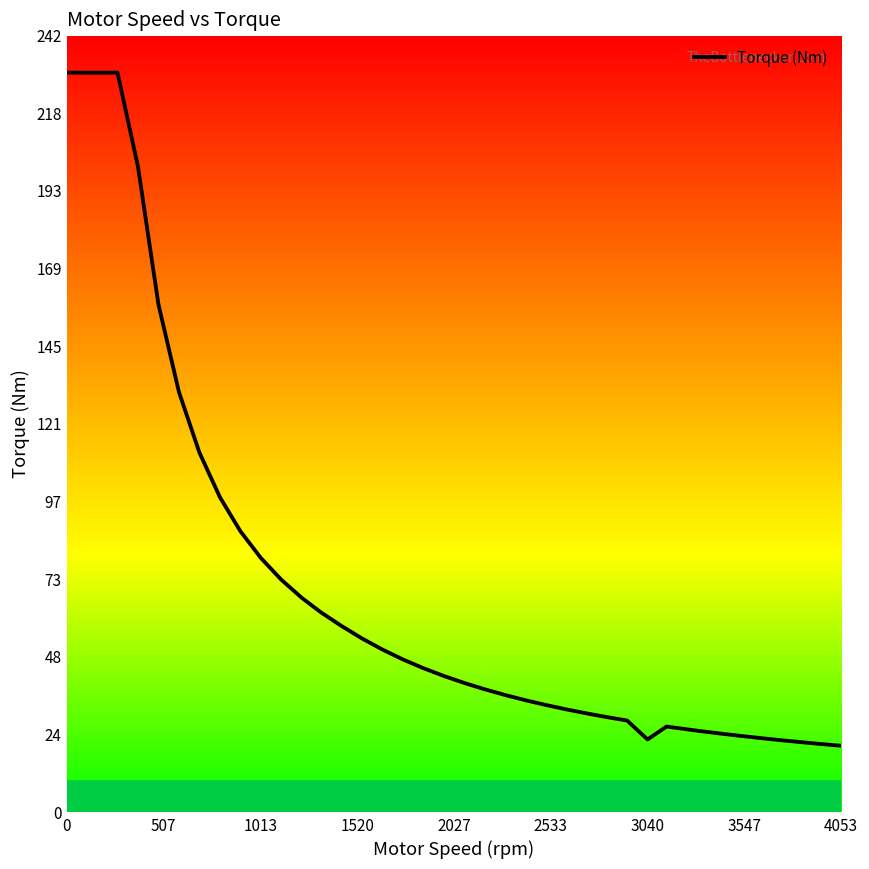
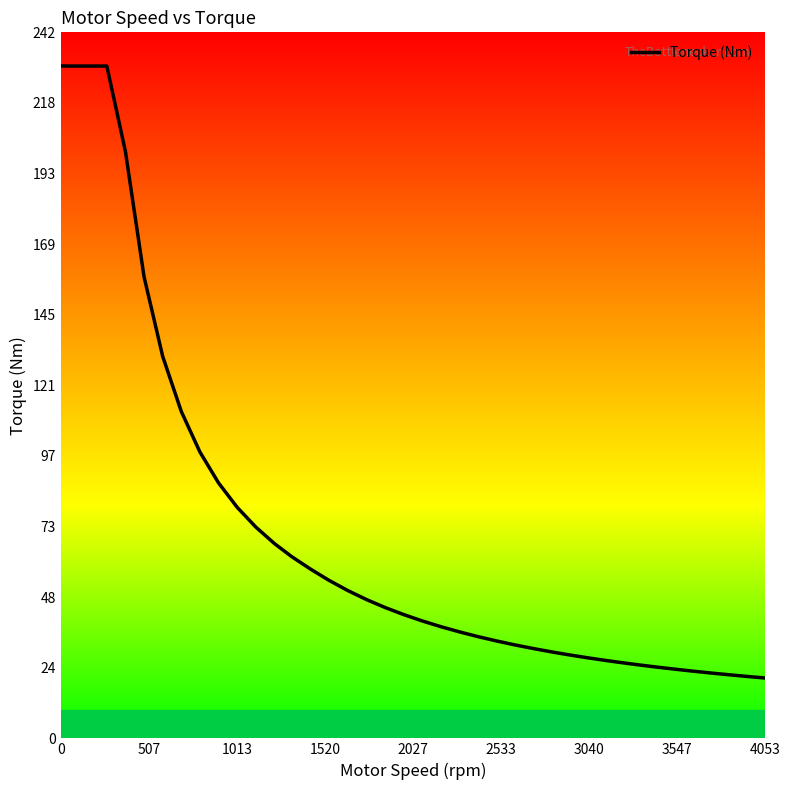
  {
    "0": 230,
-   "3040": 23,
+   "3040": 28,
    "4053": 21
  }
